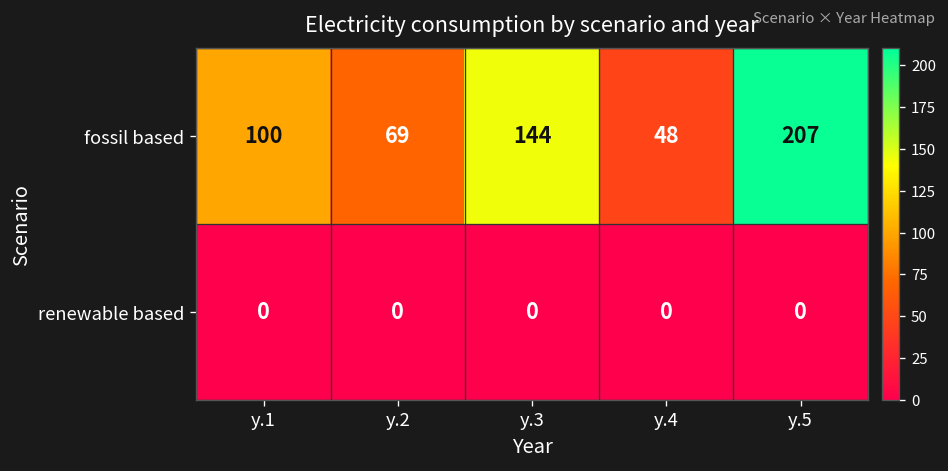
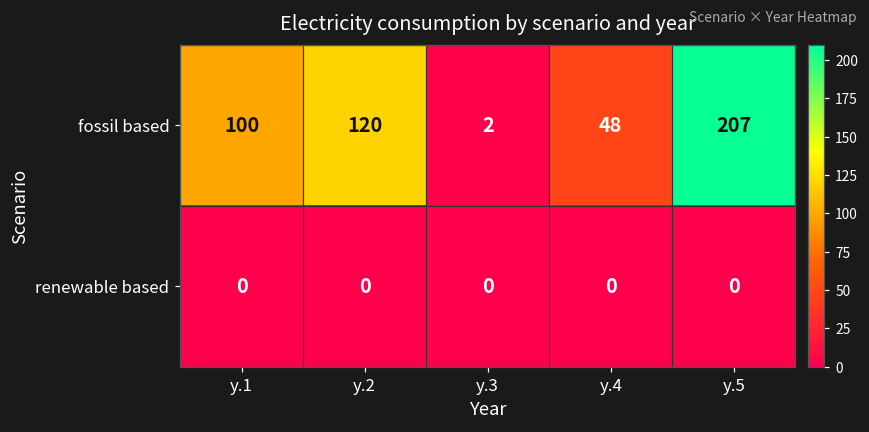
  {
    "fossil based": {
      "y.1": 100,
-     "y.2": 69,
-     "y.3": 144,
+     "y.2": 120,
+     "y.3": 2,
      "y.4": 48,
      "y.5": 207
    },
    "renewable based": {
      "y.1": 0,
      "y.2": 0,
      "y.3": 0,
      "y.4": 0,
      "y.5": 0
    }
  }
